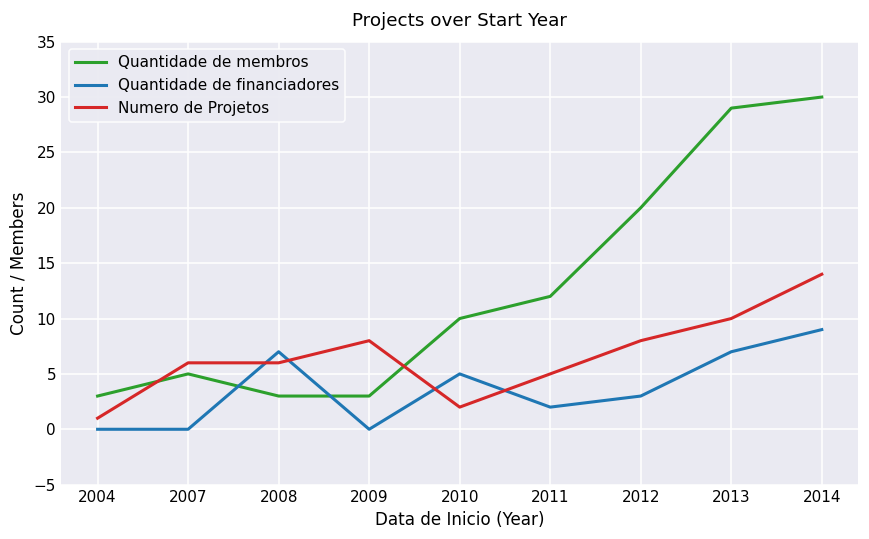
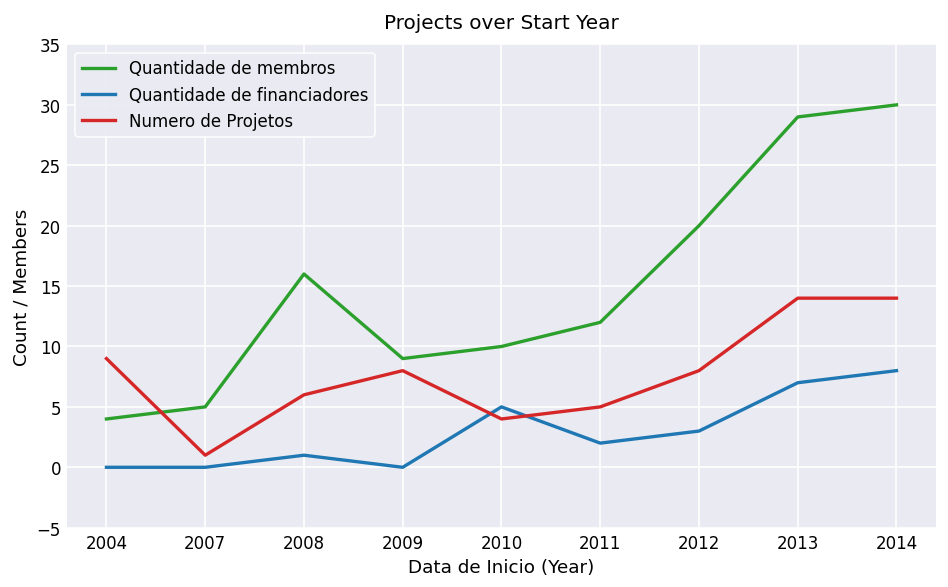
  {
    "Quantidade de membros": {
-     "2004": 3,
+     "2004": 4,
      "2007": 5,
-     "2008": 3,
-     "2009": 3,
+     "2008": 16,
+     "2009": 9,
      "2010": 10,
      "2011": 12,
      "2012": 20,
      "2013": 29,
      "2014": 30
    },
    "Quantidade de financiadores": {
      "2004": 0,
      "2007": 0,
-     "2008": 7,
+     "2008": 1,
      "2009": 0,
      "2010": 5,
      "2011": 2,
      "2012": 3,
      "2013": 7,
-     "2014": 9
+     "2014": 8
    },
    "Numero de Projetos": {
-     "2004": 1,
-     "2007": 6,
+     "2004": 9,
+     "2007": 1,
      "2008": 6,
      "2009": 8,
-     "2010": 2,
+     "2010": 4,
      "2011": 5,
      "2012": 8,
-     "2013": 10,
+     "2013": 14,
      "2014": 14
    }
  }
